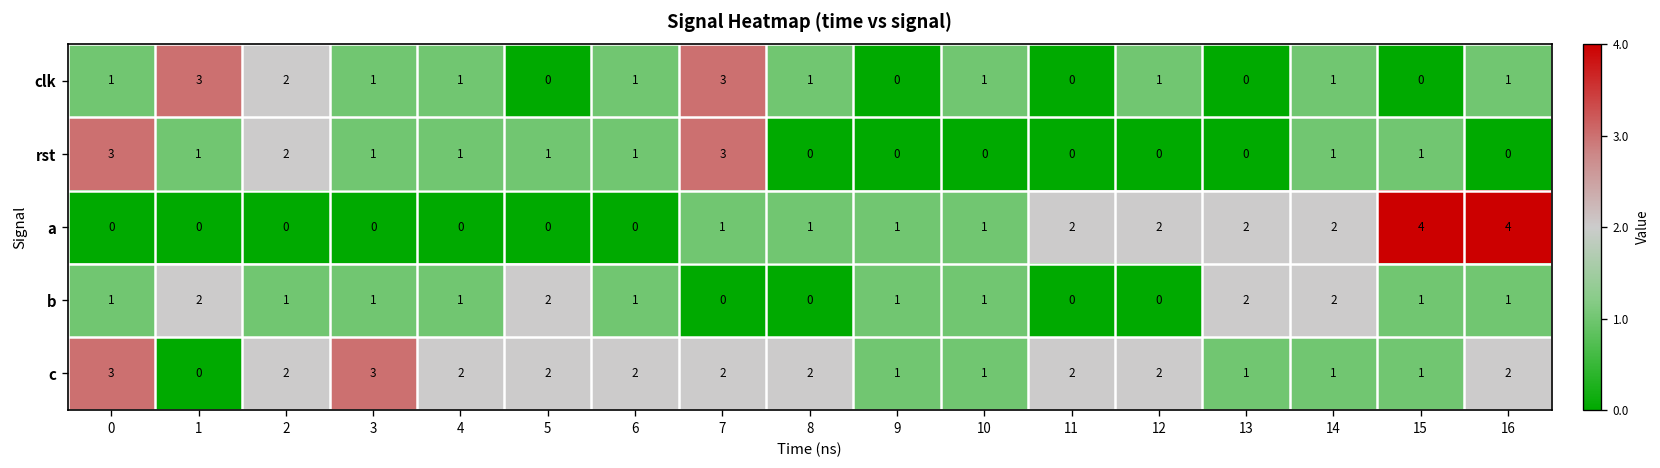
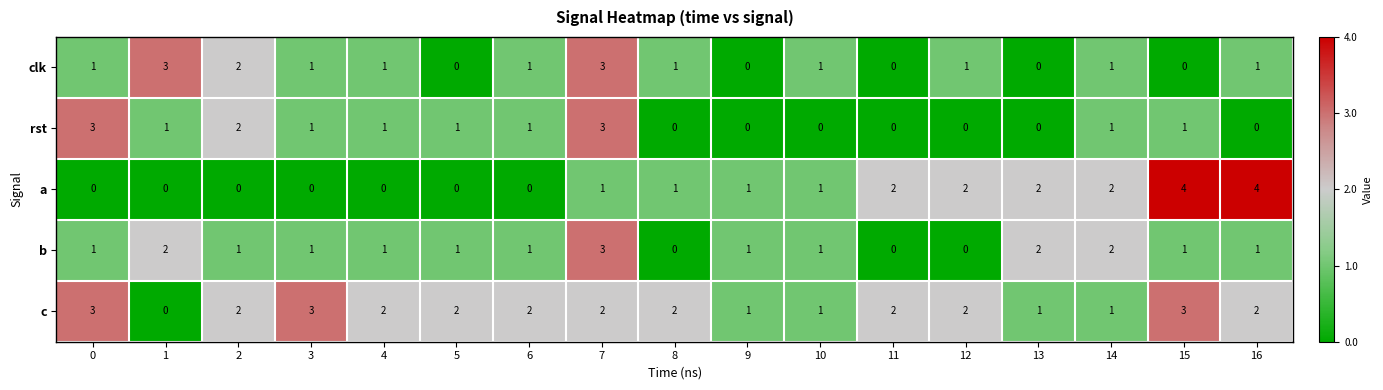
  {
    "clk": {
      "0": 1,
      "1": 3,
      "2": 2,
      "3": 1,
      "4": 1,
      "5": 0,
      "6": 1,
      "7": 3,
      "8": 1,
      "9": 0,
      "10": 1,
      "11": 0,
      "12": 1,
      "13": 0,
      "14": 1,
      "15": 0,
      "16": 1
    },
    "rst": {
      "0": 3,
      "1": 1,
      "2": 2,
      "3": 1,
      "4": 1,
      "5": 1,
      "6": 1,
      "7": 3,
      "8": 0,
      "9": 0,
      "10": 0,
      "11": 0,
      "12": 0,
      "13": 0,
      "14": 1,
      "15": 1,
      "16": 0
    },
    "a": {
      "0": 0,
      "1": 0,
      "2": 0,
      "3": 0,
      "4": 0,
      "5": 0,
      "6": 0,
      "7": 1,
      "8": 1,
      "9": 1,
      "10": 1,
      "11": 2,
      "12": 2,
      "13": 2,
      "14": 2,
      "15": 4,
      "16": 4
    },
    "b": {
      "0": 1,
      "1": 2,
      "2": 1,
      "3": 1,
      "4": 1,
-     "5": 2,
+     "5": 1,
      "6": 1,
-     "7": 0,
+     "7": 3,
      "8": 0,
      "9": 1,
      "10": 1,
      "11": 0,
      "12": 0,
      "13": 2,
      "14": 2,
      "15": 1,
      "16": 1
    },
    "c": {
      "0": 3,
      "1": 0,
      "2": 2,
      "3": 3,
      "4": 2,
      "5": 2,
      "6": 2,
      "7": 2,
      "8": 2,
      "9": 1,
      "10": 1,
      "11": 2,
      "12": 2,
      "13": 1,
      "14": 1,
-     "15": 1,
+     "15": 3,
      "16": 2
    }
  }
